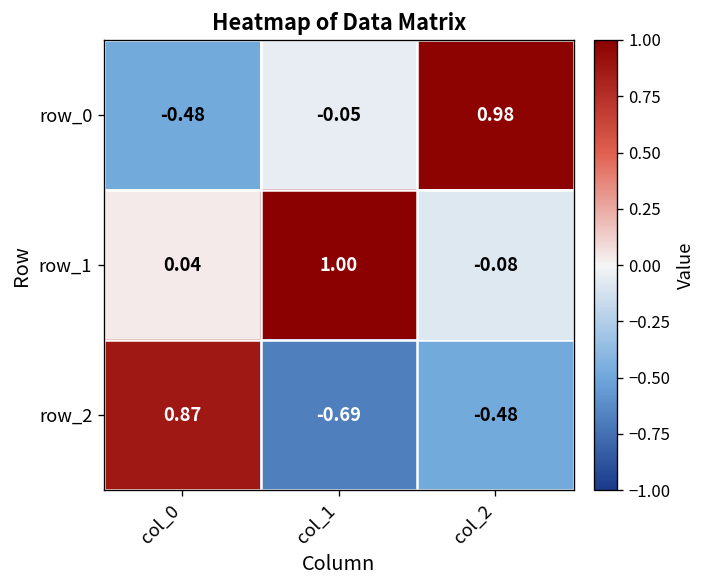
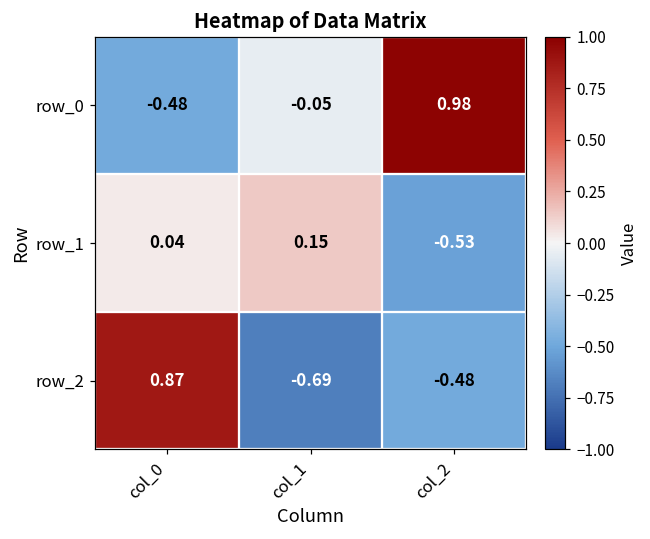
  {
    "row_0": {
      "col_0": -0.48,
      "col_1": -0.05,
      "col_2": 0.98
    },
    "row_1": {
      "col_0": 0.04,
-     "col_1": 1.00,
-     "col_2": -0.08
+     "col_1": 0.15,
+     "col_2": -0.53
    },
    "row_2": {
      "col_0": 0.87,
      "col_1": -0.69,
      "col_2": -0.48
    }
  }
